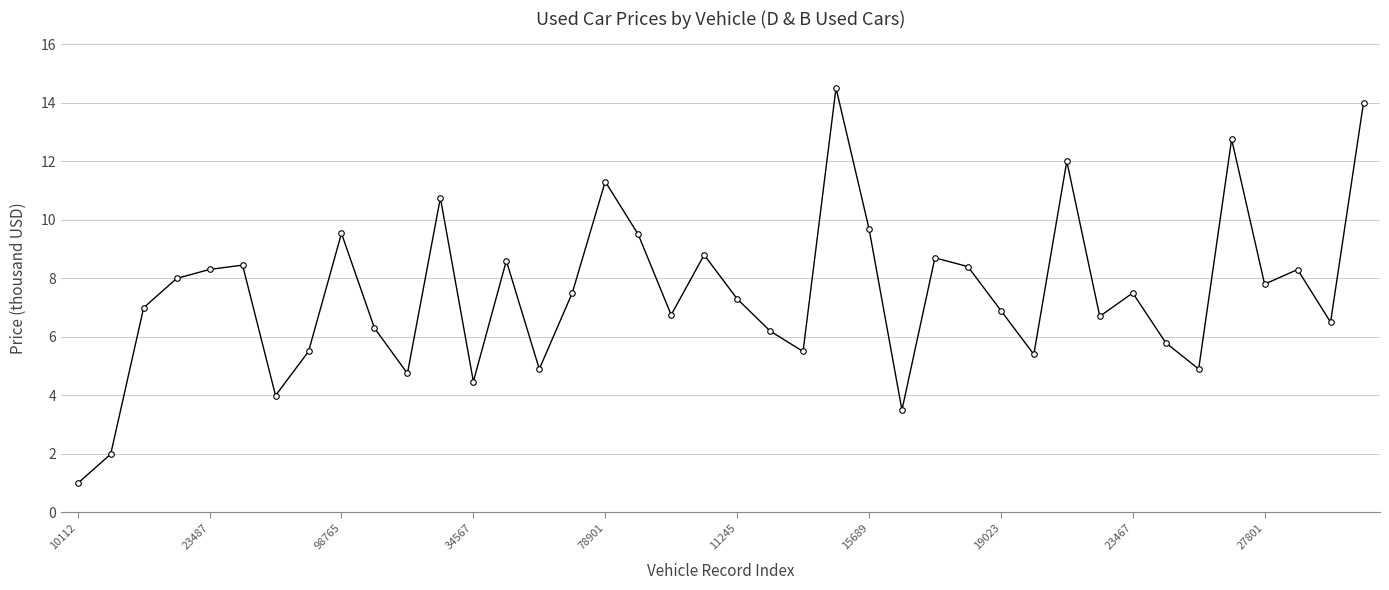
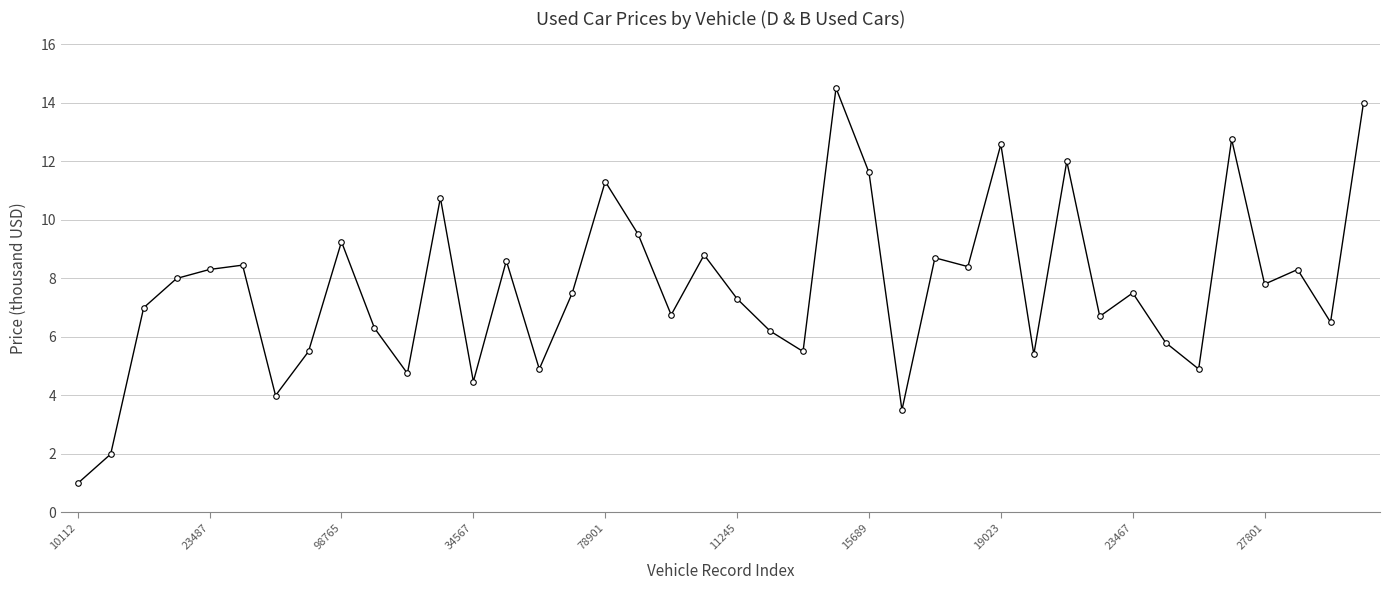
  {
    "10112": 1.0,
    "23487": 8.3,
-   "98765": 9.5,
+   "98765": 9.3,
    "34567": 4.5,
    "78901": 11.3,
    "11245": 7.3,
-   "15689": 9.7,
-   "19023": 6.9,
+   "15689": 11.6,
+   "19023": 12.6,
    "23467": 7.5,
    "27801": 7.8
  }
